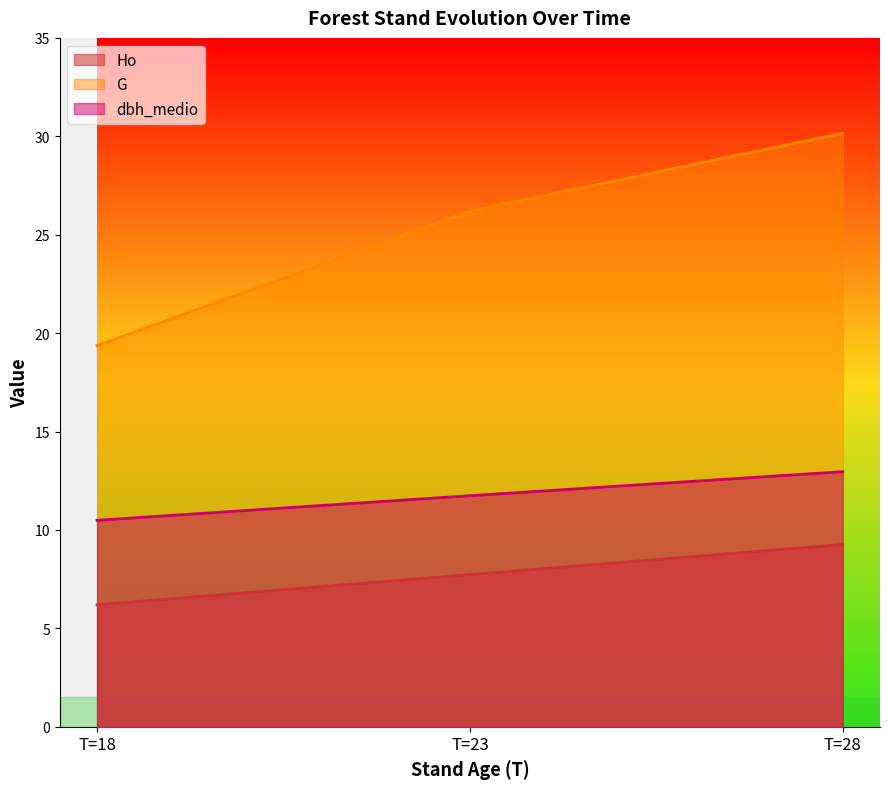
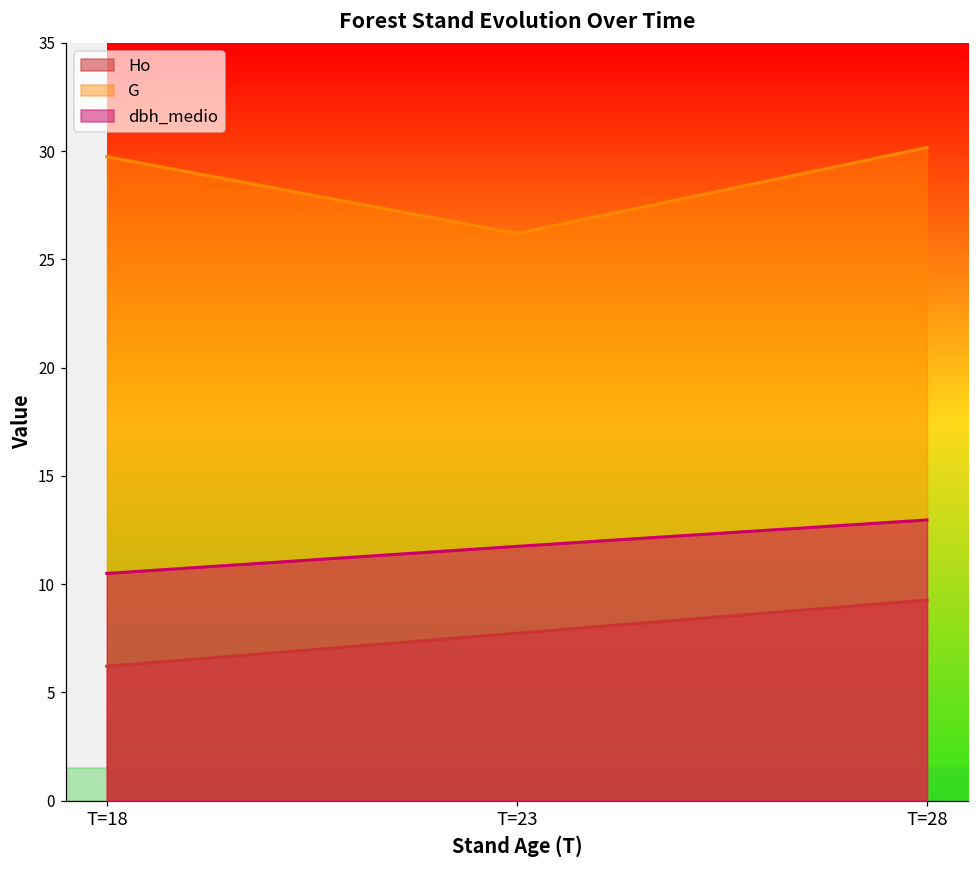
  {
    "G": {
-     "T=18": 19.4,
+     "T=18": 29.7,
      "T=23": 26.2,
      "T=28": 30.2
    }
  }
